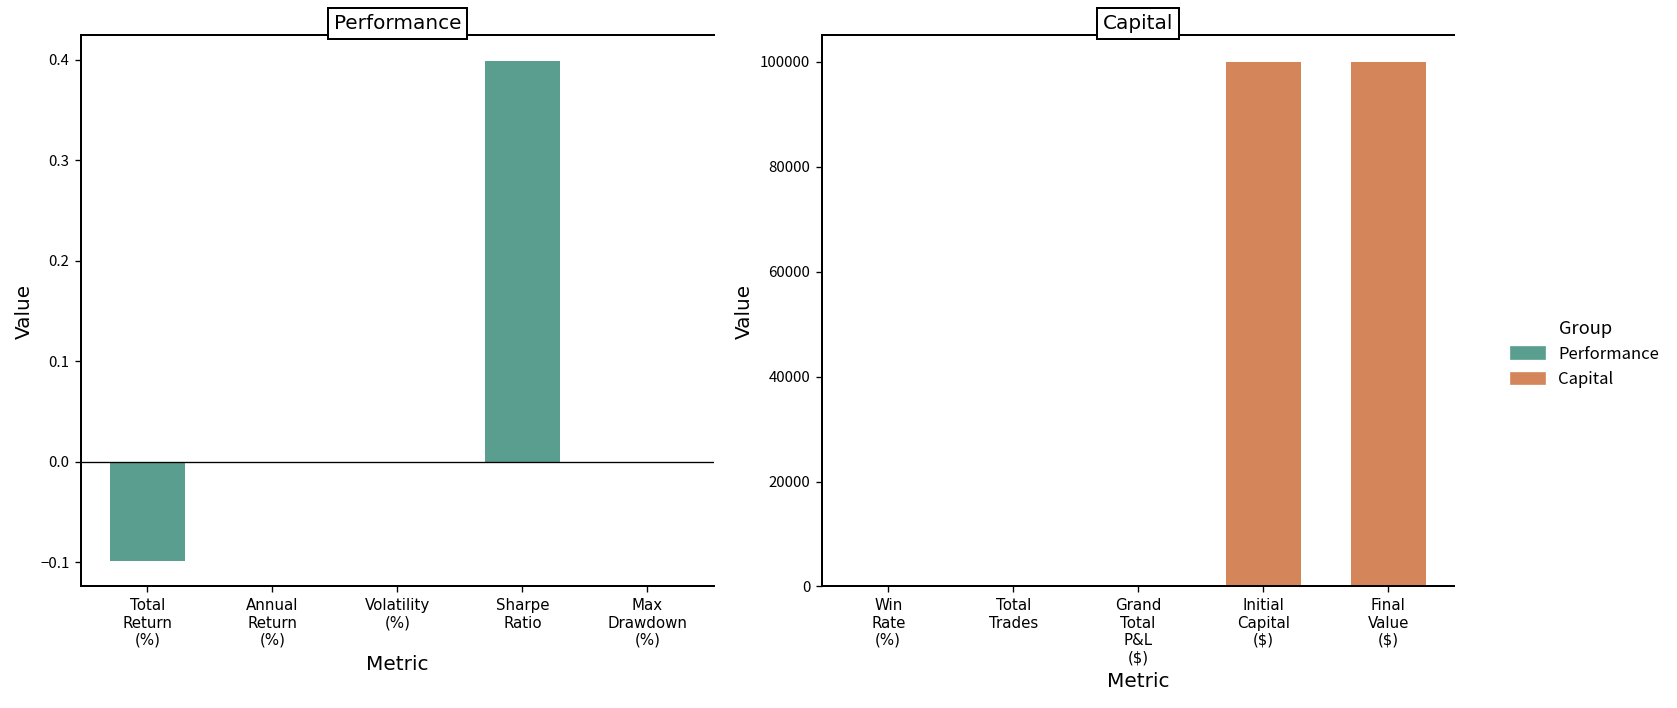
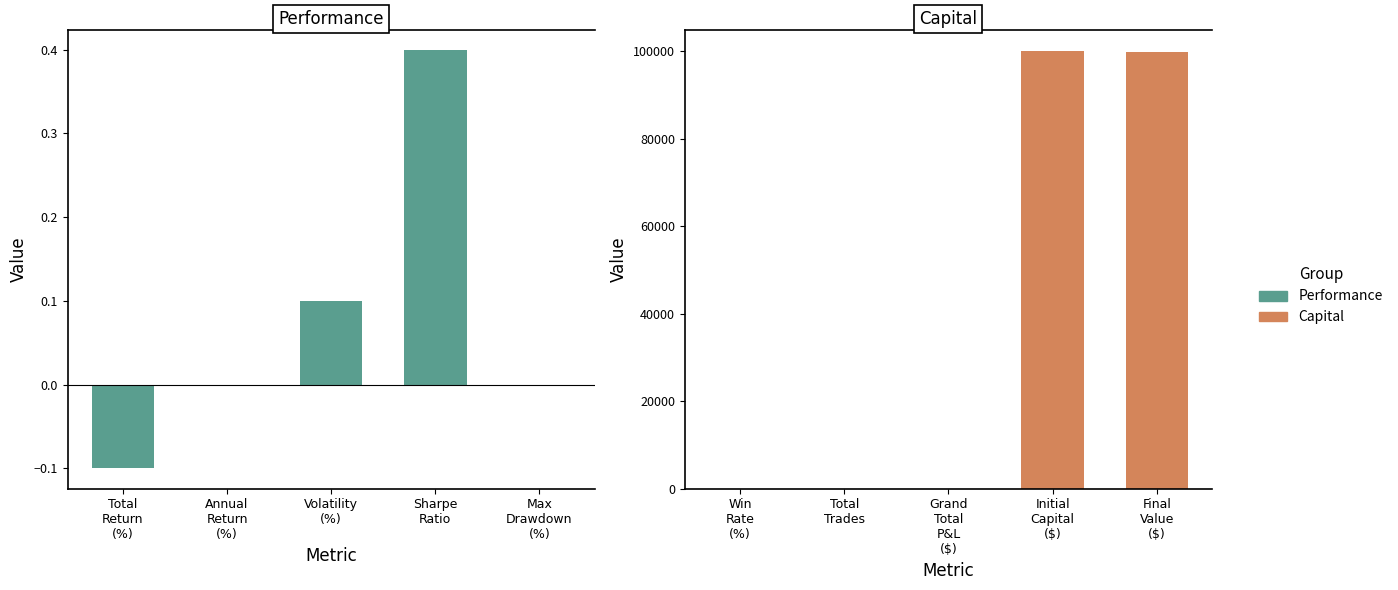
  {
    "Performance": {
      "Total Return (%)": -0.1,
      "Annual Return (%)": 0.0,
-     "Volatility (%)": 0.0,
+     "Volatility (%)": 0.1,
      "Sharpe Ratio": 0.4,
      "Max Drawdown (%)": 0.0
    },
    "Capital": {
      "Total Trades": 0,
      "Grand Total P&L ($)": 0,
      "Initial Capital ($)": 100000,
      "Final Value ($)": 100000
    }
  }
